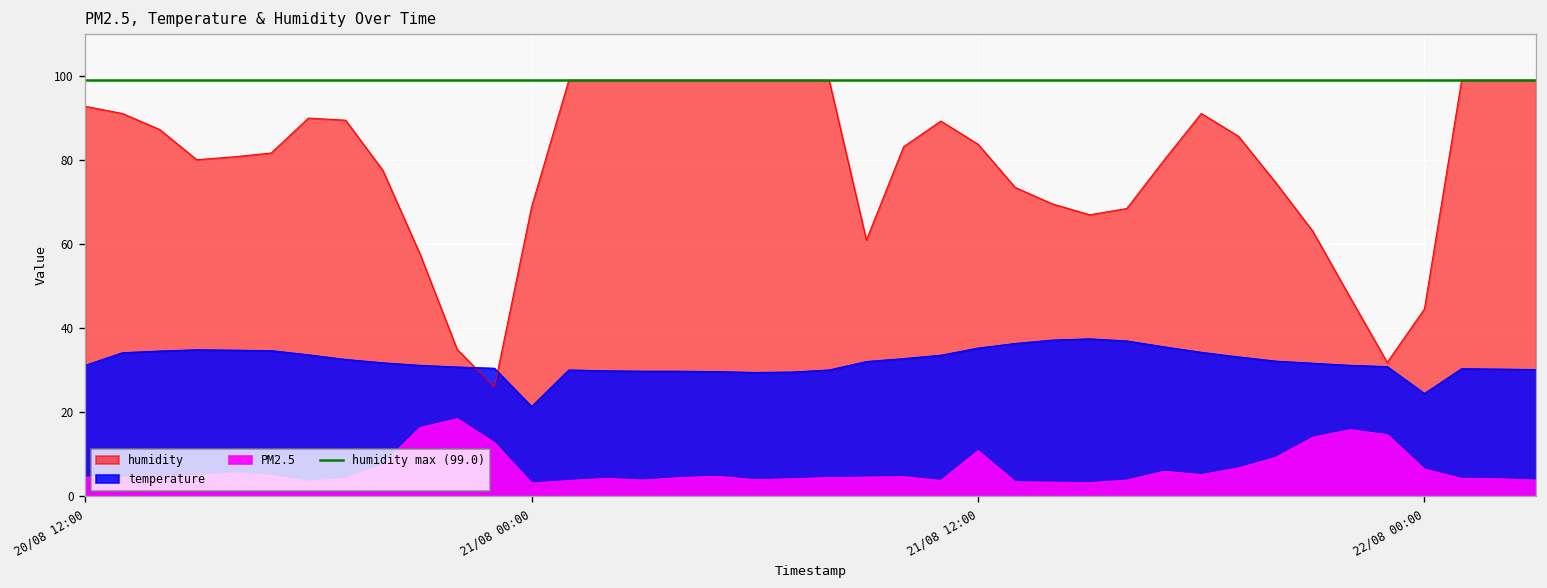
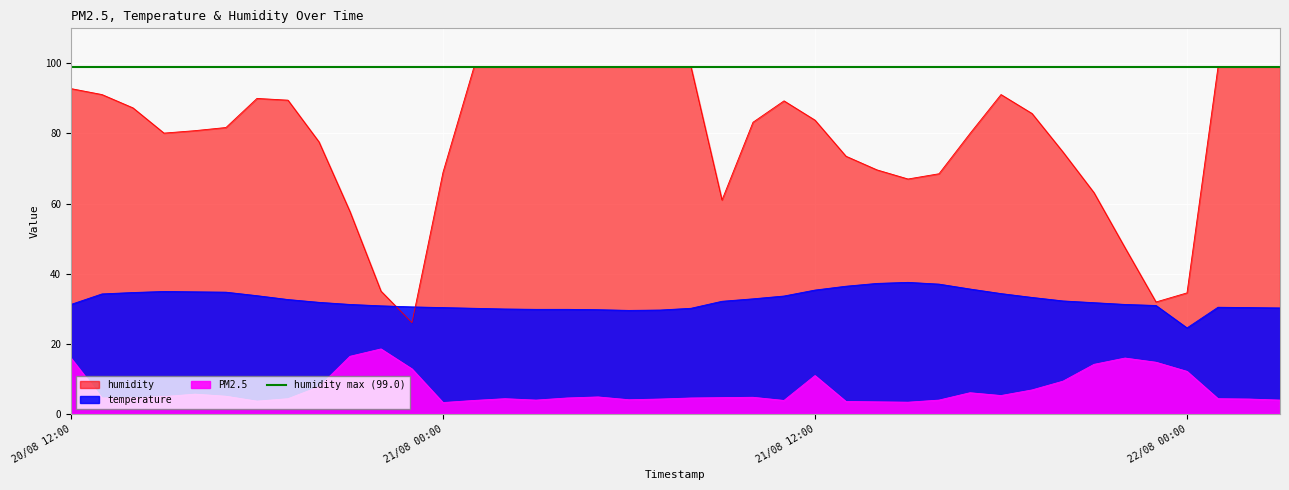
  {
    "humidity": {
      "20/08 12:00": 93,
      "21/08 00:00": 69,
      "21/08 12:00": 84,
-     "22/08 00:00": 45
+     "22/08 00:00": 35
    },
    "temperature": {
      "20/08 12:00": 31,
-     "21/08 00:00": 21,
+     "21/08 00:00": 30,
      "21/08 12:00": 35,
      "22/08 00:00": 25
    },
    "PM2.5": {
-     "20/08 12:00": 5,
+     "20/08 12:00": 16,
      "21/08 00:00": 3,
      "21/08 12:00": 11,
-     "22/08 00:00": 7
+     "22/08 00:00": 12
    }
  }
